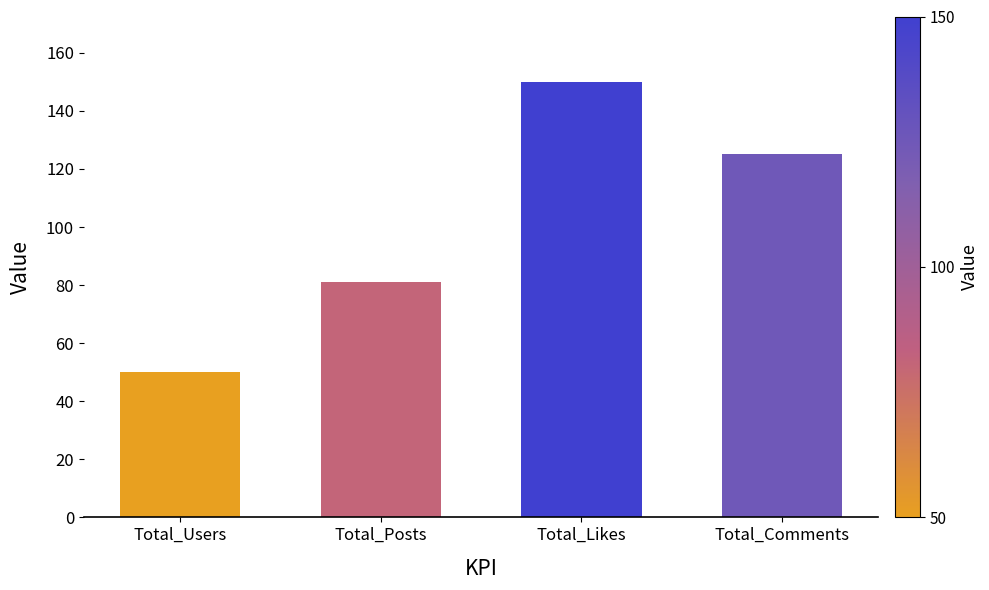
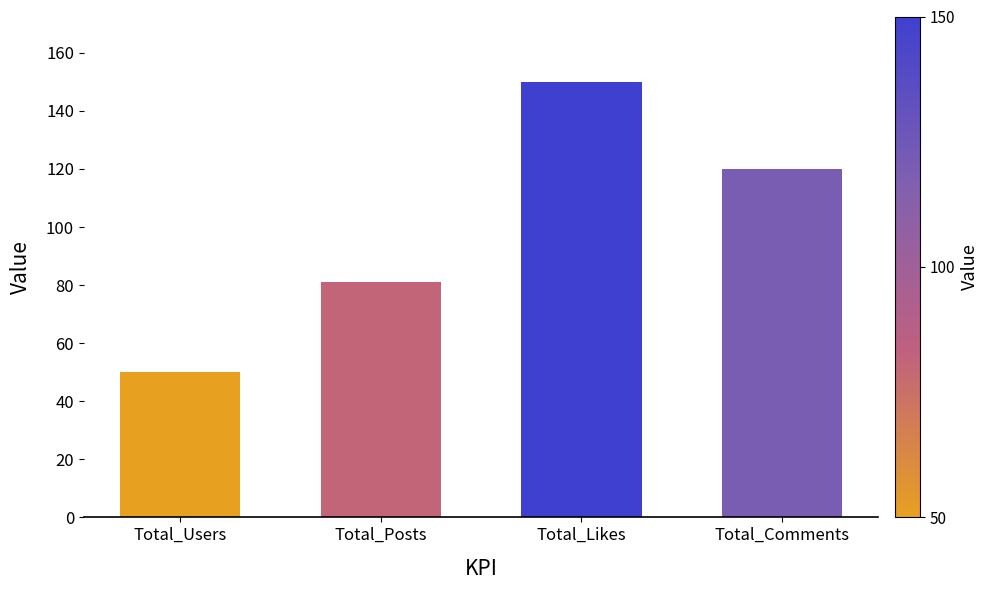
  {
    "Total_Users": 50,
    "Total_Posts": 81,
    "Total_Likes": 150,
-   "Total_Comments": 125
+   "Total_Comments": 120
  }
